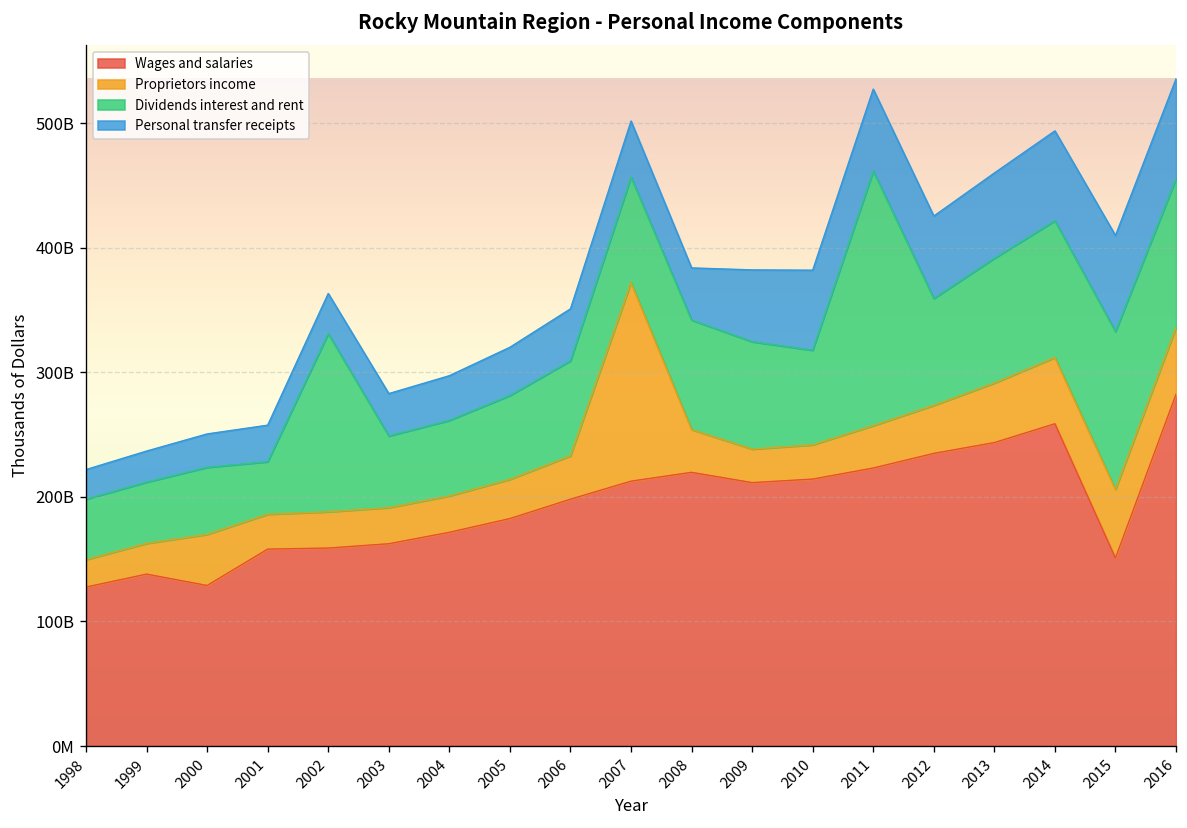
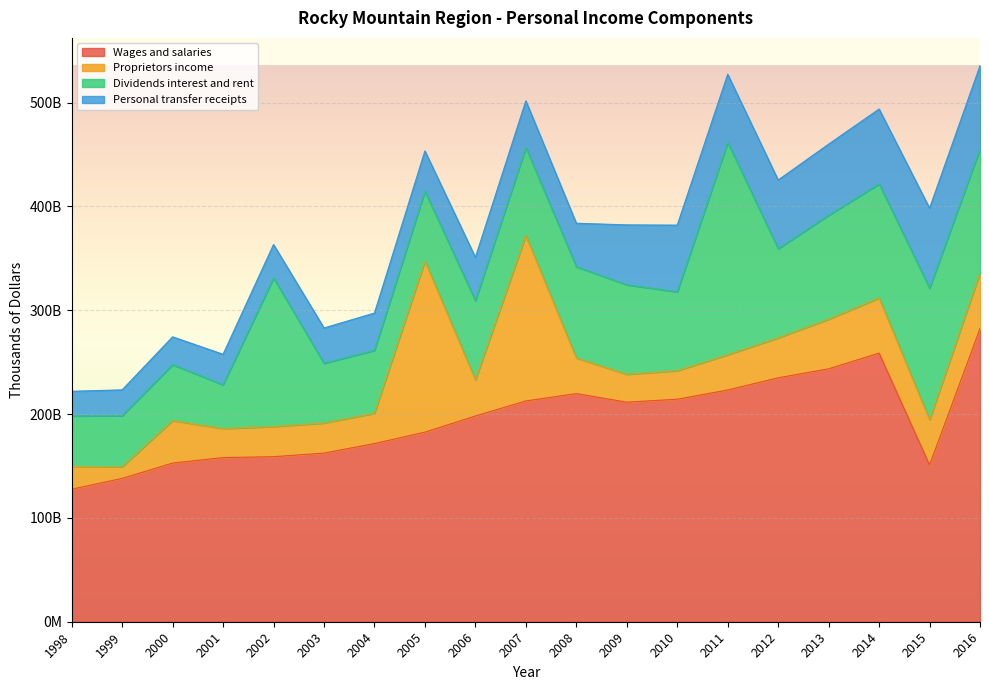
  {
    "Wages and salaries": {
      "1998": 128000000000,
      "1999": 138000000000,
-     "2000": 129000000000,
+     "2000": 153000000000,
      "2001": 158000000000,
      "2002": 159000000000,
      "2003": 162000000000,
      "2004": 172000000000,
      "2005": 183000000000,
      "2006": 198000000000,
      "2007": 213000000000,
      "2008": 220000000000,
      "2009": 211000000000,
      "2010": 214000000000,
      "2011": 223000000000,
      "2012": 235000000000,
      "2013": 244000000000,
      "2014": 259000000000,
      "2015": 151000000000,
      "2016": 282000000000
    },
    "Proprietors income": {
      "1998": 22000000000,
-     "1999": 25000000000,
+     "1999": 11000000000,
      "2000": 41000000000,
      "2001": 28000000000,
      "2002": 29000000000,
      "2003": 29000000000,
      "2004": 29000000000,
-     "2005": 31000000000,
+     "2005": 165000000000,
      "2006": 35000000000,
      "2007": 159000000000,
      "2008": 34000000000,
      "2009": 27000000000,
      "2010": 27000000000,
      "2011": 34000000000,
      "2012": 39000000000,
      "2013": 48000000000,
      "2014": 53000000000,
-     "2015": 55000000000,
+     "2015": 44000000000,
      "2016": 54000000000
    },
    "Dividends interest and rent": {
      "1998": 49000000000,
      "1999": 49000000000,
      "2000": 54000000000,
      "2001": 42000000000,
      "2002": 143000000000,
      "2003": 58000000000,
      "2004": 61000000000,
      "2005": 67000000000,
      "2006": 76000000000,
      "2007": 85000000000,
      "2008": 88000000000,
      "2009": 86000000000,
      "2010": 76000000000,
      "2011": 204000000000,
      "2012": 86000000000,
      "2013": 100000000000,
      "2014": 110000000000,
      "2015": 127000000000,
      "2016": 119000000000
    },
    "Personal transfer receipts": {
      "1998": 24000000000,
      "1999": 25000000000,
      "2000": 27000000000,
      "2001": 29000000000,
      "2002": 32000000000,
      "2003": 34000000000,
      "2004": 36000000000,
      "2005": 39000000000,
      "2006": 42000000000,
      "2007": 45000000000,
      "2008": 42000000000,
      "2009": 58000000000,
      "2010": 64000000000,
      "2011": 66000000000,
      "2012": 66000000000,
      "2013": 68000000000,
      "2014": 72000000000,
      "2015": 77000000000,
      "2016": 80000000000
    }
  }
